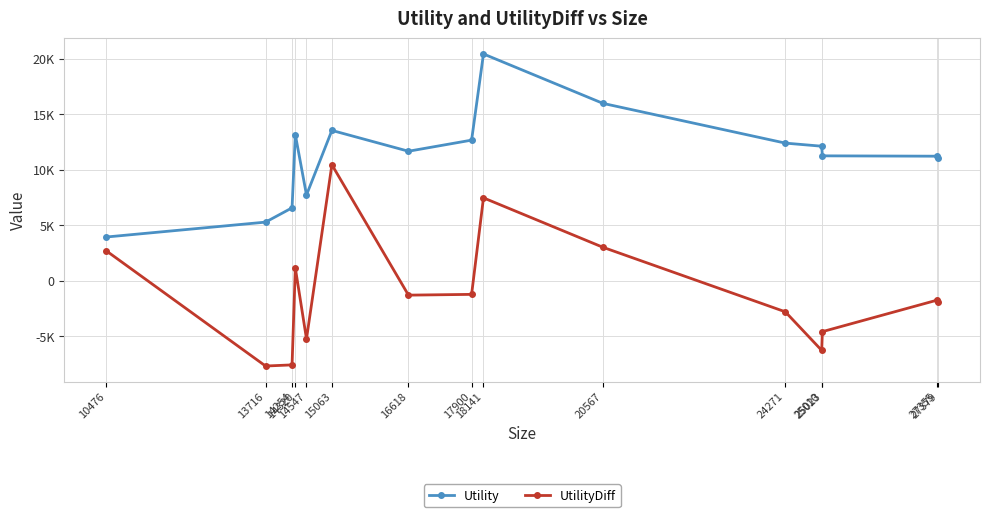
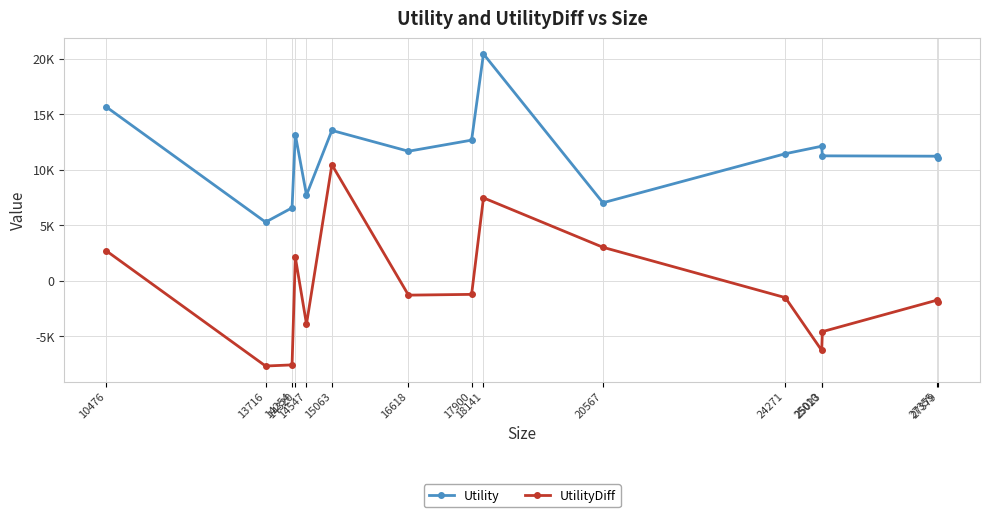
  {
    "Utility": {
-     "10476": 3900,
+     "10476": 15700,
      "13716": 5300,
      "14254": 6600,
      "14320": 13200,
      "14547": 7700,
      "15063": 13500,
      "16618": 11700,
      "17900": 12700,
      "18141": 20400,
-     "20567": 16000,
-     "24271": 12400,
+     "20567": 7000,
+     "24271": 11400,
      "25010": 12100,
      "25023": 11300,
      "27355": 11200,
      "27379": 11100
    },
    "UtilityDiff": {
      "10476": 2700,
      "13716": -7700,
      "14254": -7600,
-     "14320": 1200,
-     "14547": -5200,
+     "14320": 2100,
+     "14547": -3900,
      "15063": 10400,
      "16618": -1300,
      "17900": -1200,
      "18141": 7500,
      "20567": 3000,
-     "24271": -2800,
+     "24271": -1500,
      "25010": -6300,
      "25023": -4600,
      "27355": -1700,
      "27379": -1900
    }
  }
